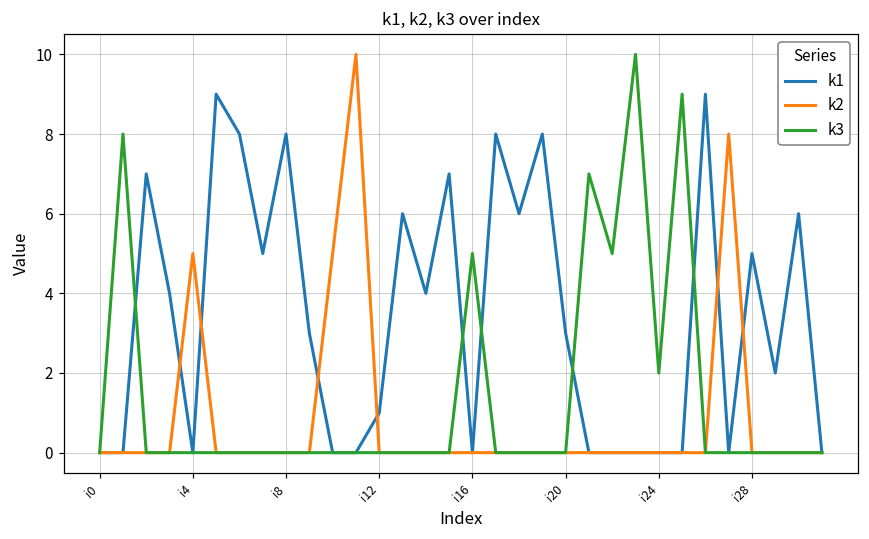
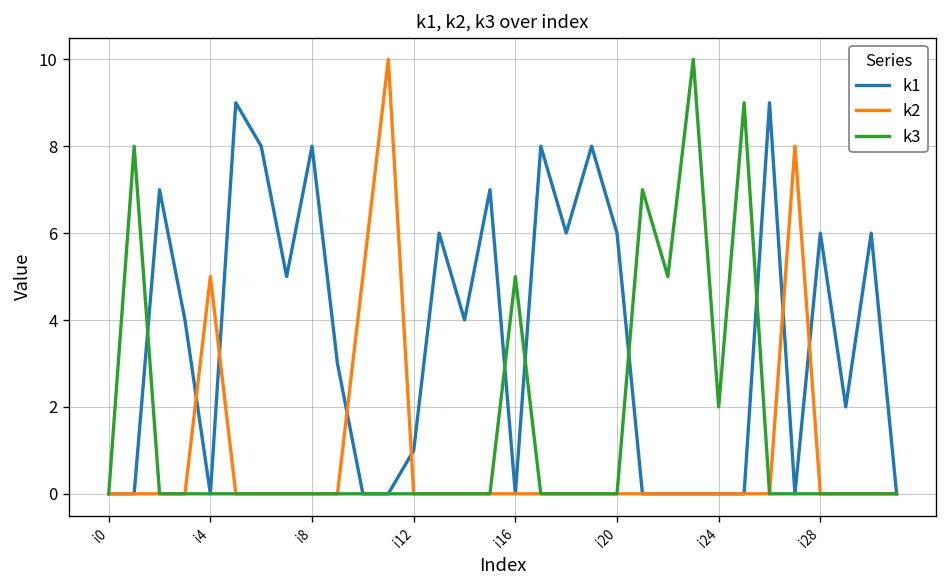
  {
    "k1": {
      "i8": 8,
      "i12": 1,
-     "i20": 3,
-     "i28": 5
+     "i20": 6,
+     "i28": 6
    },
    "k2": {
      "i4": 5
    },
    "k3": {
      "i16": 5,
      "i24": 2
    }
  }
